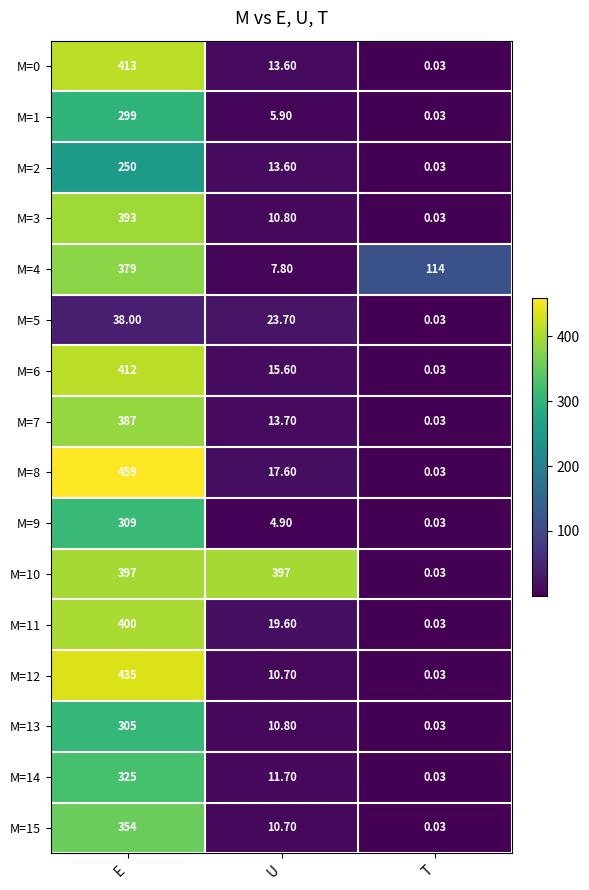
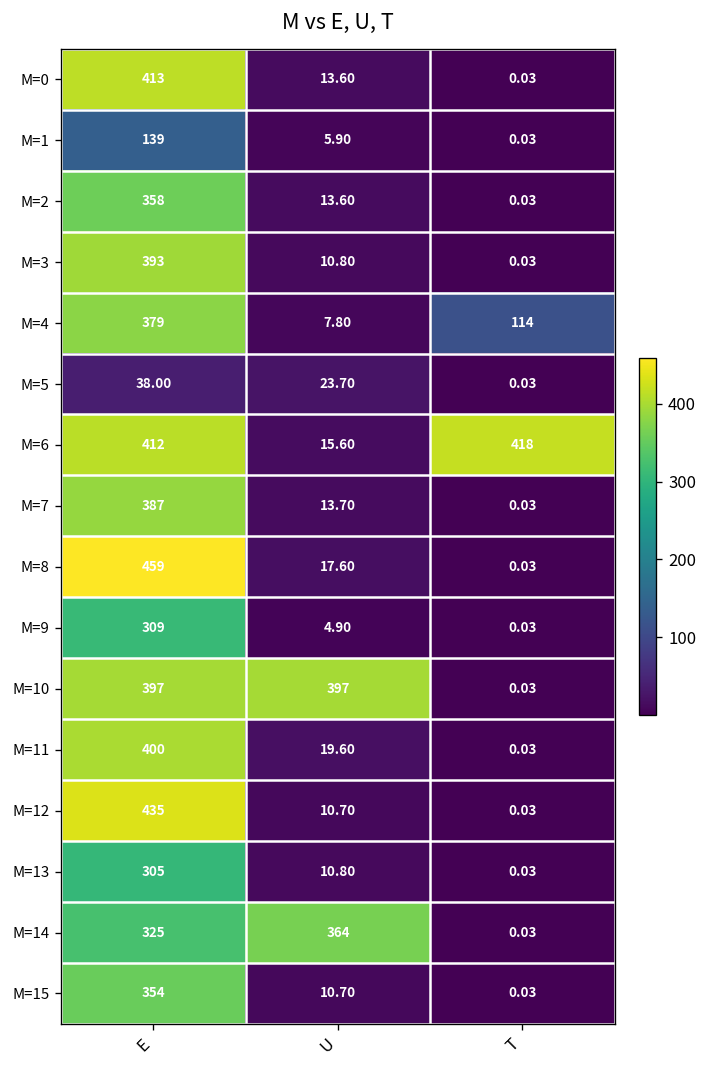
  {
    "M=0": {
      "E": 413,
      "U": 13.60,
      "T": 0.03
    },
    "M=1": {
-     "E": 299,
+     "E": 139,
      "U": 5.90,
      "T": 0.03
    },
    "M=2": {
-     "E": 250,
+     "E": 358,
      "U": 13.60,
      "T": 0.03
    },
    "M=3": {
      "E": 393,
      "U": 10.80,
      "T": 0.03
    },
    "M=4": {
      "E": 379,
      "U": 7.80,
      "T": 114
    },
    "M=5": {
      "E": 38.00,
      "U": 23.70,
      "T": 0.03
    },
    "M=6": {
      "E": 412,
      "U": 15.60,
-     "T": 0.03
+     "T": 418
    },
    "M=7": {
      "E": 387,
      "U": 13.70,
      "T": 0.03
    },
    "M=8": {
      "E": 459,
      "U": 17.60,
      "T": 0.03
    },
    "M=9": {
      "E": 309,
      "U": 4.90,
      "T": 0.03
    },
    "M=10": {
      "E": 397,
      "U": 397,
      "T": 0.03
    },
    "M=11": {
      "E": 400,
      "U": 19.60,
      "T": 0.03
    },
    "M=12": {
      "E": 435,
      "U": 10.70,
      "T": 0.03
    },
    "M=13": {
      "E": 305,
      "U": 10.80,
      "T": 0.03
    },
    "M=14": {
      "E": 325,
-     "U": 11.70,
+     "U": 364,
      "T": 0.03
    },
    "M=15": {
      "E": 354,
      "U": 10.70,
      "T": 0.03
    }
  }
